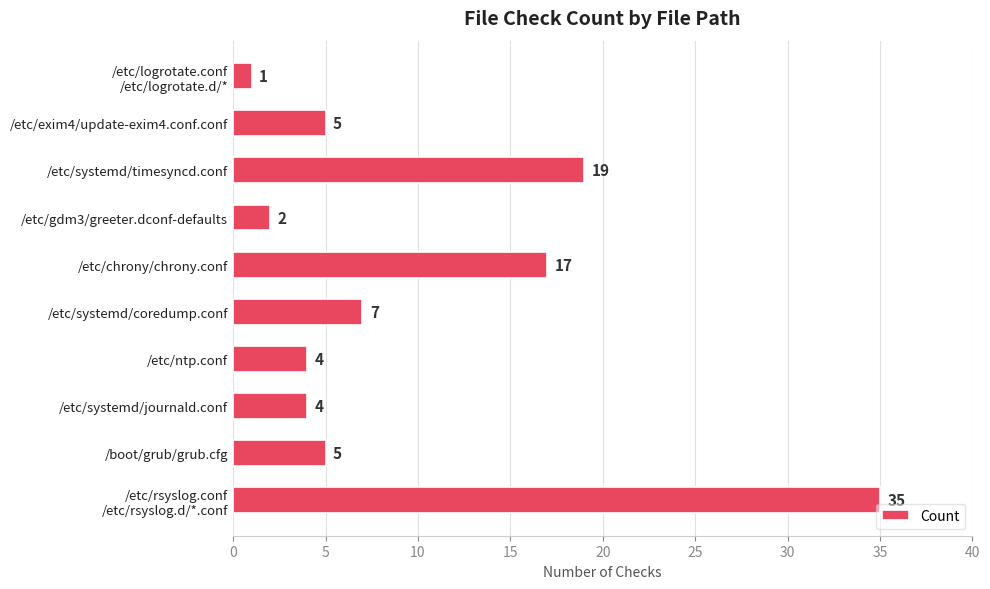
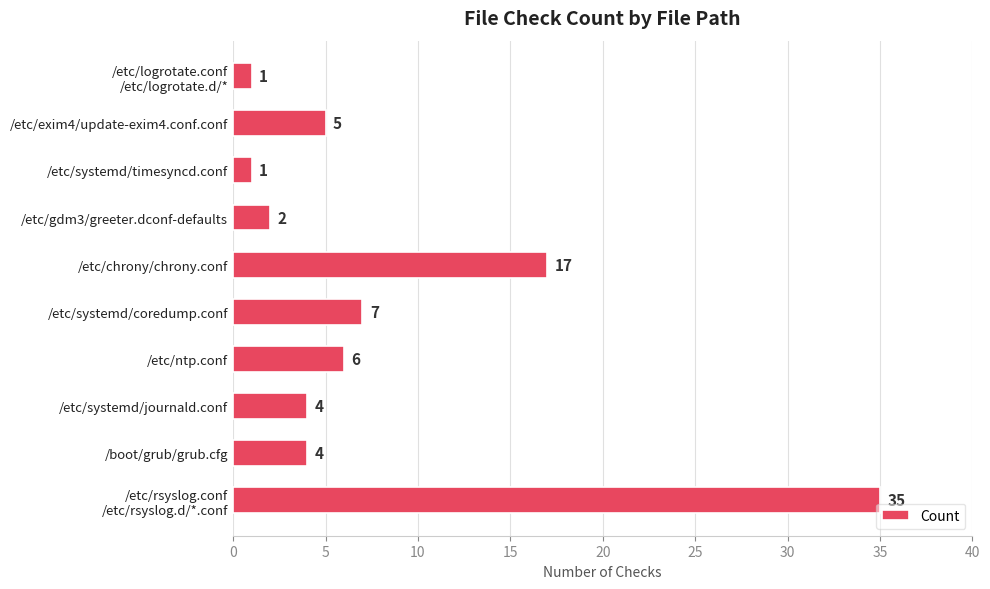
  {
    "/etc/logrotate.conf /etc/logrotate.d/*": 1,
    "/etc/exim4/update-exim4.conf.conf": 5,
-   "/etc/systemd/timesyncd.conf": 19,
+   "/etc/systemd/timesyncd.conf": 1,
    "/etc/gdm3/greeter.dconf-defaults": 2,
    "/etc/chrony/chrony.conf": 17,
    "/etc/systemd/coredump.conf": 7,
-   "/etc/ntp.conf": 4,
+   "/etc/ntp.conf": 6,
    "/etc/systemd/journald.conf": 4,
-   "/boot/grub/grub.cfg": 5
+   "/boot/grub/grub.cfg": 4
  }
